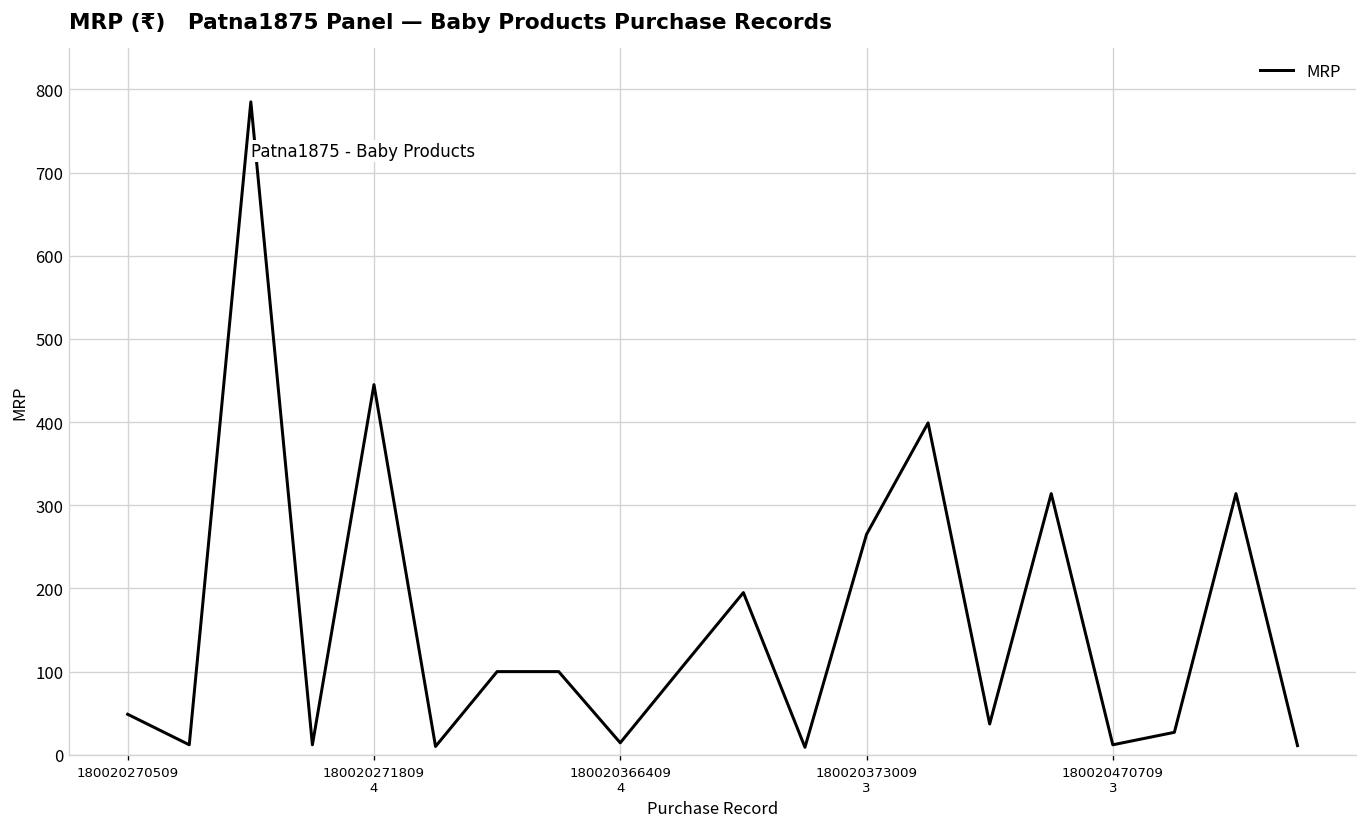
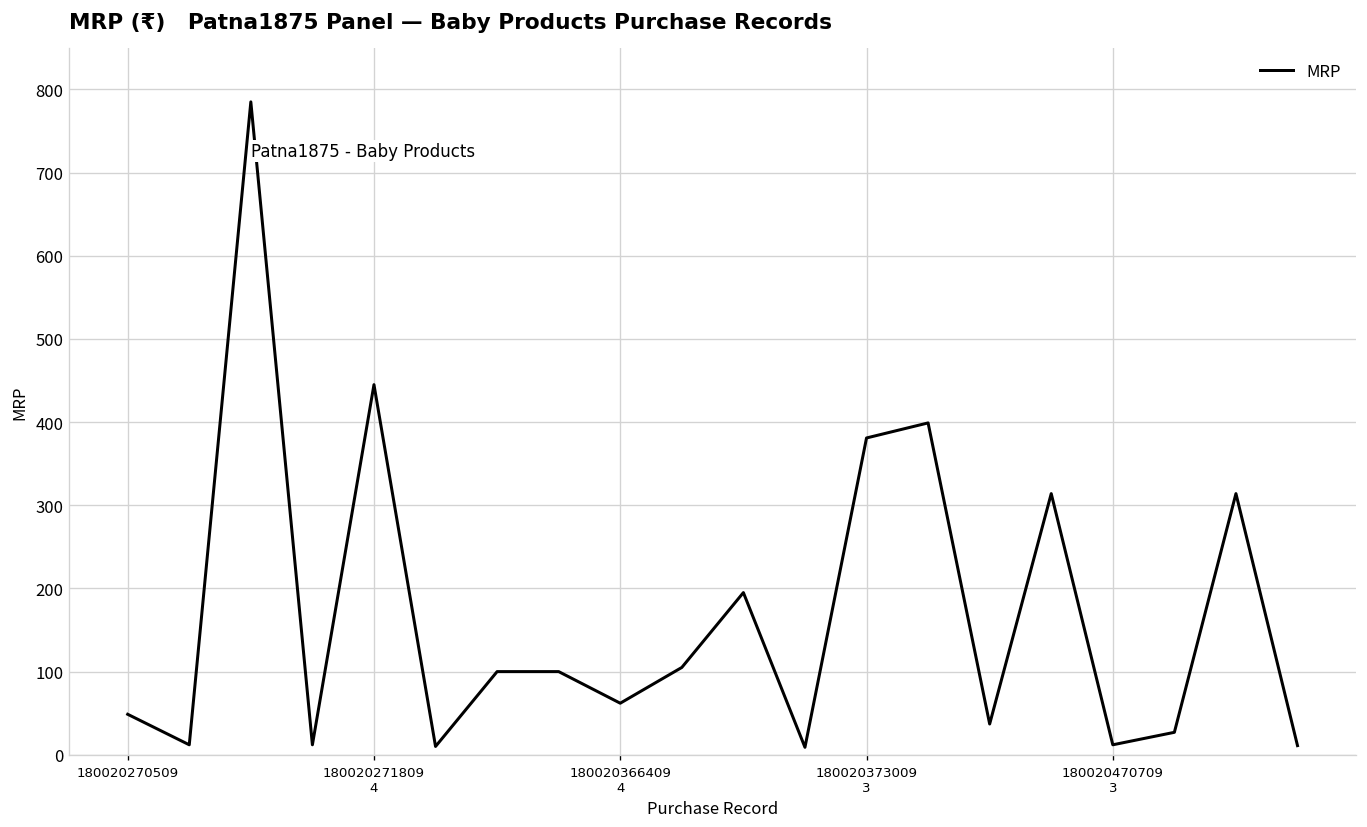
  {
    "180020270509": 50,
    "180020271809 4": 450,
-   "180020366409 4": 10,
-   "180020373009 3": 270,
+   "180020366409 4": 60,
+   "180020373009 3": 380,
    "180020470709 3": 10
  }
